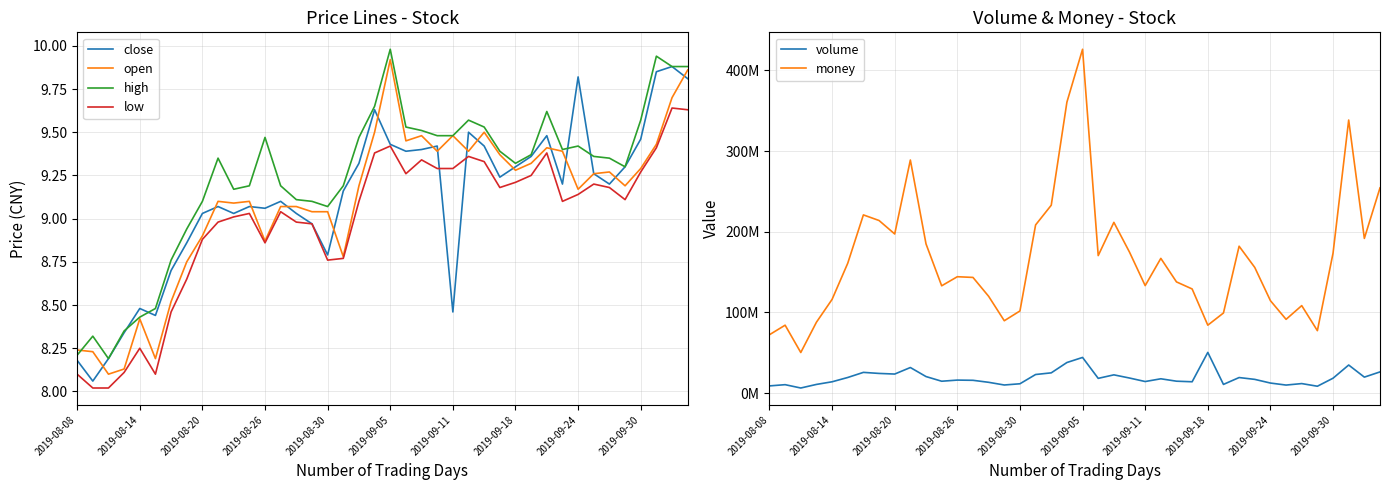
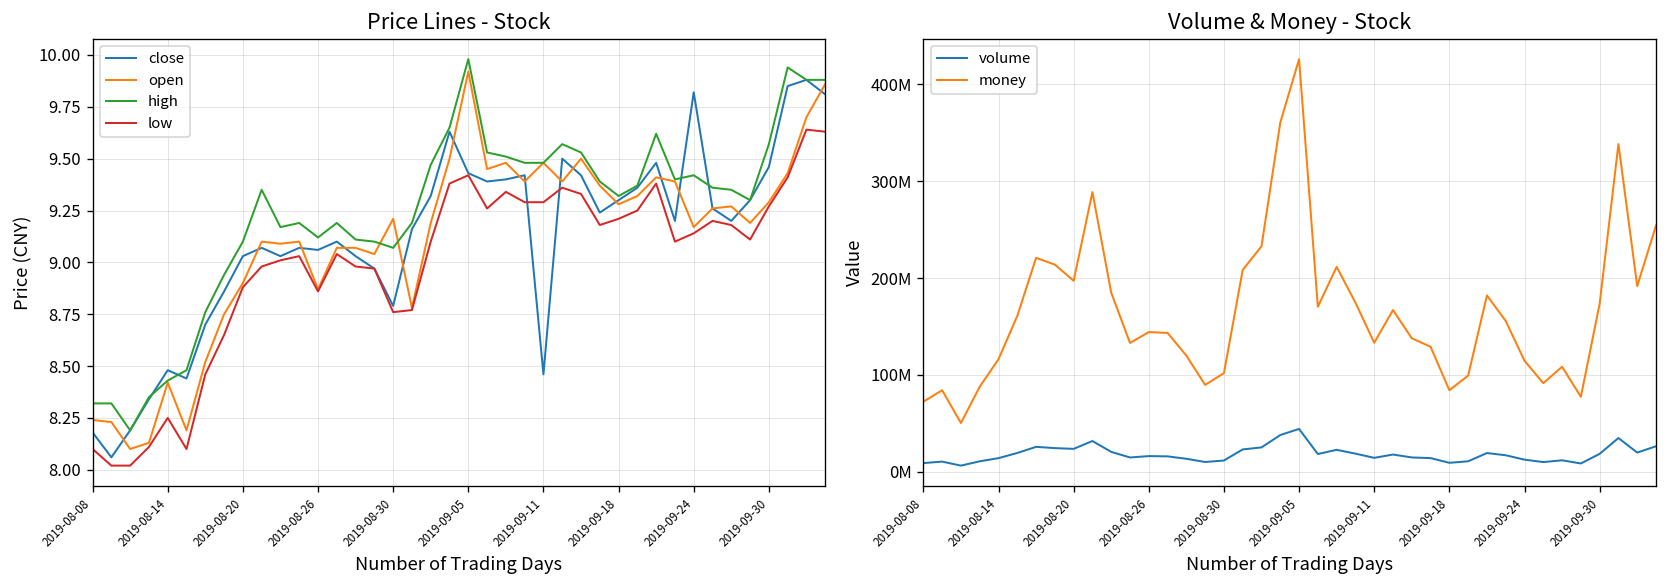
  {
    "Price Lines - Stock": {
      "close": {
        "2019-08-08": 8.18,
        "2019-08-14": 8.48,
        "2019-08-20": 9.03,
        "2019-08-26": 9.06,
        "2019-08-30": 8.79,
        "2019-09-11": 8.46,
        "2019-09-18": 9.30,
        "2019-09-24": 9.82,
        "2019-09-30": 9.46
      },
      "open": {
        "2019-08-08": 8.24,
        "2019-08-20": 8.90,
-       "2019-08-30": 9.04,
+       "2019-08-30": 9.21,
        "2019-09-05": 9.92,
        "2019-09-18": 9.28,
        "2019-09-24": 9.17,
        "2019-09-30": 9.29
      },
      "high": {
-       "2019-08-08": 8.21,
+       "2019-08-08": 8.32,
        "2019-08-20": 9.10,
-       "2019-08-26": 9.47,
+       "2019-08-26": 9.12,
        "2019-08-30": 9.07,
        "2019-09-05": 9.98,
        "2019-09-18": 9.32,
        "2019-09-24": 9.42,
        "2019-09-30": 9.57
      },
      "low": {
        "2019-08-08": 8.10,
        "2019-08-14": 8.25,
        "2019-08-20": 8.88,
        "2019-08-30": 8.76,
        "2019-09-11": 9.29,
        "2019-09-18": 9.21,
        "2019-09-24": 9.14,
        "2019-09-30": 9.27
      }
    },
    "Volume & Money - Stock": {
      "volume": {
        "2019-08-08": 10000000,
        "2019-08-14": 10000000,
        "2019-08-20": 20000000,
        "2019-08-26": 20000000,
        "2019-08-30": 10000000,
        "2019-09-05": 40000000,
        "2019-09-11": 10000000,
-       "2019-09-18": 50000000,
+       "2019-09-18": 10000000,
        "2019-09-24": 10000000,
        "2019-09-30": 20000000
      },
      "money": {
        "2019-08-08": 70000000,
        "2019-08-14": 120000000,
        "2019-08-20": 200000000,
        "2019-08-26": 140000000,
        "2019-08-30": 100000000,
        "2019-09-05": 430000000,
        "2019-09-11": 130000000,
        "2019-09-18": 80000000,
        "2019-09-24": 110000000,
        "2019-09-30": 170000000
      }
    }
  }
